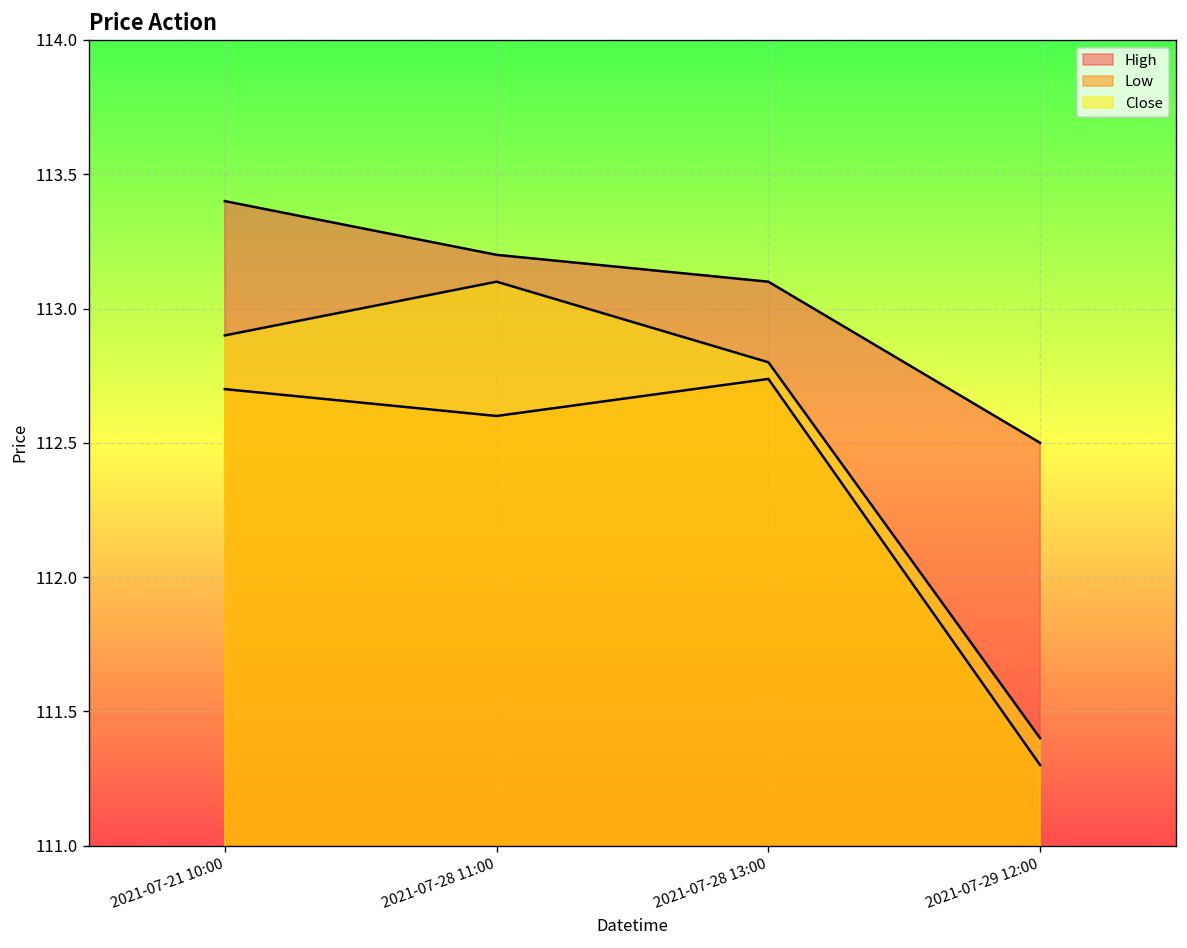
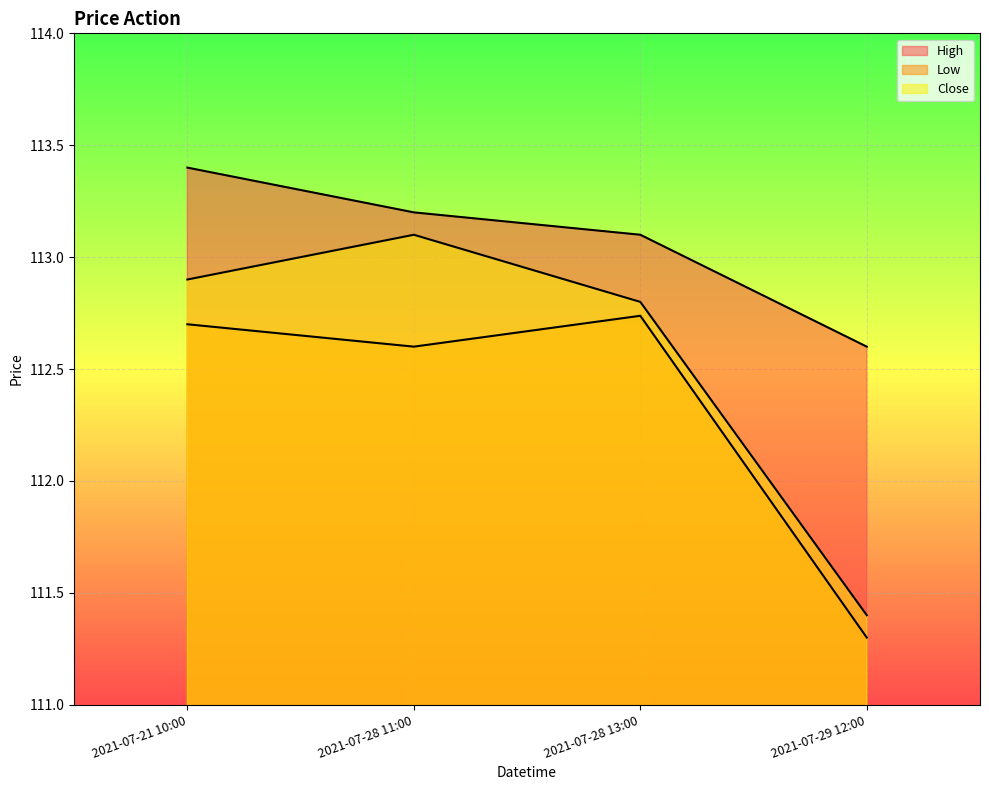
  {
    "High": {
      "2021-07-21 10:00": 113.4,
      "2021-07-28 11:00": 113.2,
      "2021-07-28 13:00": 113.1,
-     "2021-07-29 12:00": 112.5
+     "2021-07-29 12:00": 112.6
    },
    "Low": {
      "2021-07-21 10:00": 112.7,
      "2021-07-28 11:00": 112.6,
      "2021-07-28 13:00": 112.74,
      "2021-07-29 12:00": 111.3
    },
    "Close": {
      "2021-07-21 10:00": 112.9,
      "2021-07-28 11:00": 113.1,
      "2021-07-28 13:00": 112.8,
      "2021-07-29 12:00": 111.4
    }
  }
